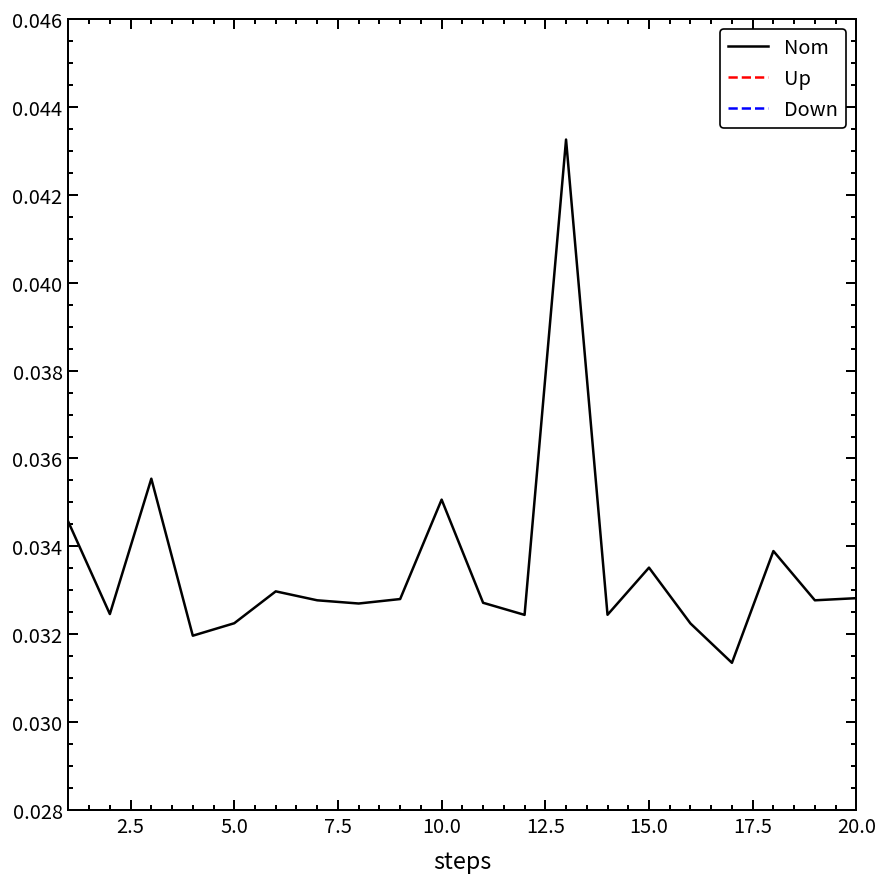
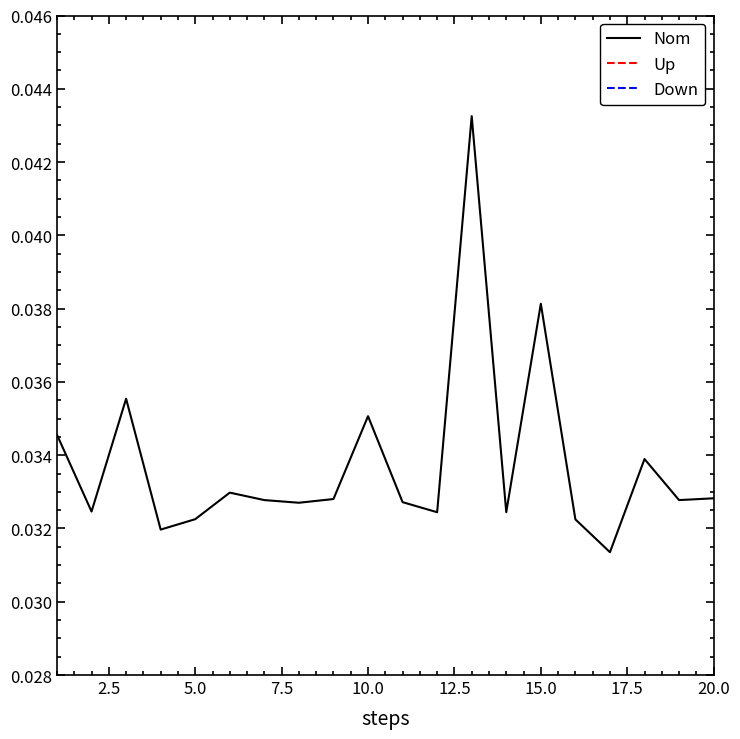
  {
    "Nom": {
      "5.0": 0.0323,
      "10.0": 0.0351,
-     "15.0": 0.0335,
+     "15.0": 0.0381,
      "20.0": 0.0328
    }
  }
